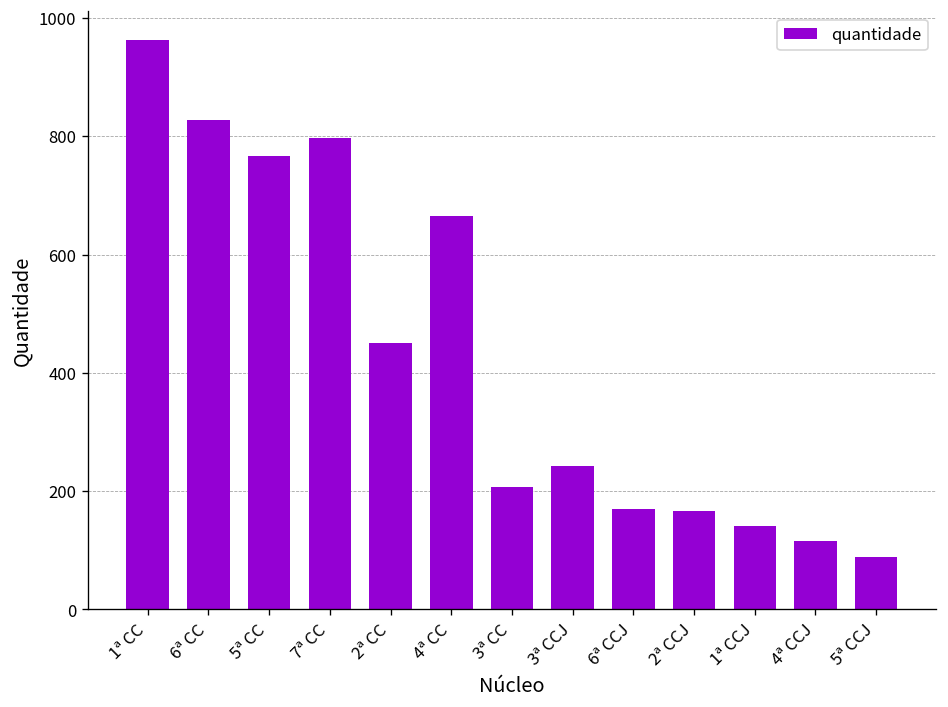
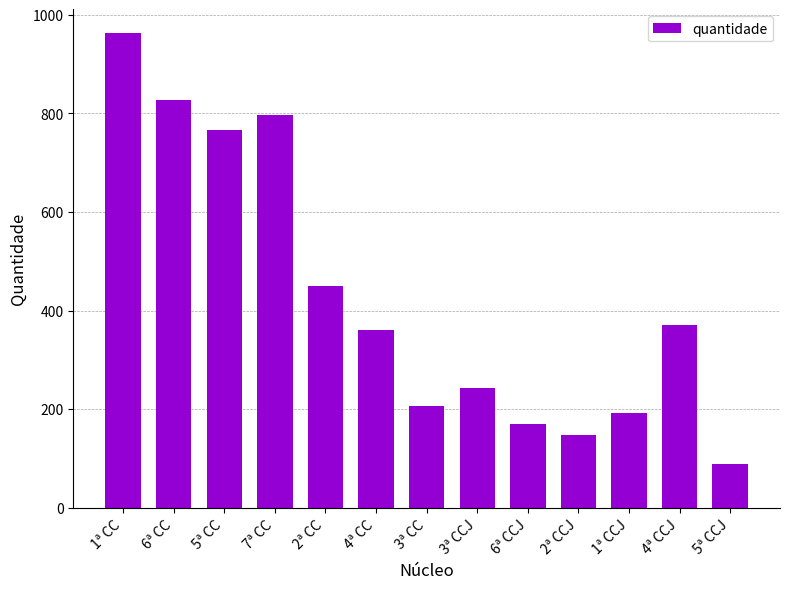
  {
    "1ª CC": 960,
    "6ª CC": 830,
    "5ª CC": 770,
    "7ª CC": 800,
    "2ª CC": 450,
-   "4ª CC": 670,
+   "4ª CC": 360,
    "3ª CC": 210,
    "3ª CCJ": 240,
    "6ª CCJ": 170,
-   "2ª CCJ": 170,
-   "1ª CCJ": 140,
-   "4ª CCJ": 120,
+   "2ª CCJ": 150,
+   "1ª CCJ": 190,
+   "4ª CCJ": 370,
    "5ª CCJ": 90
  }
